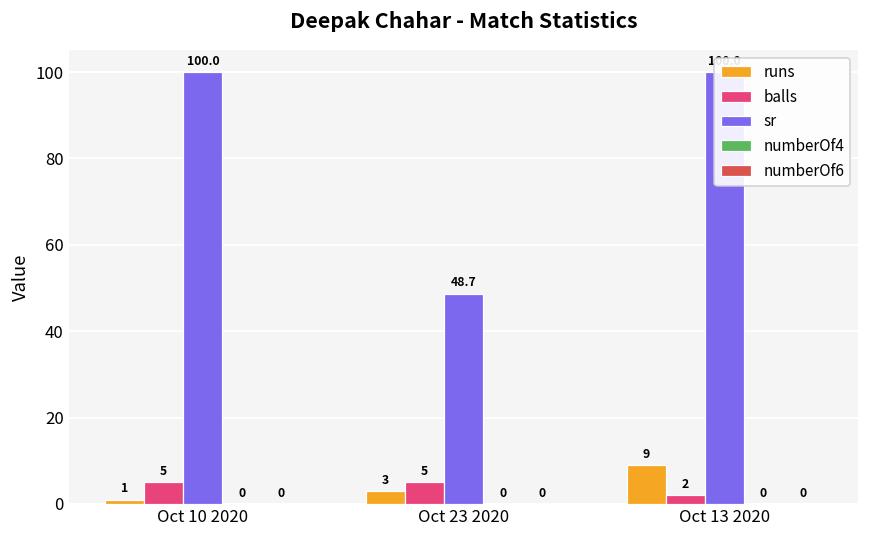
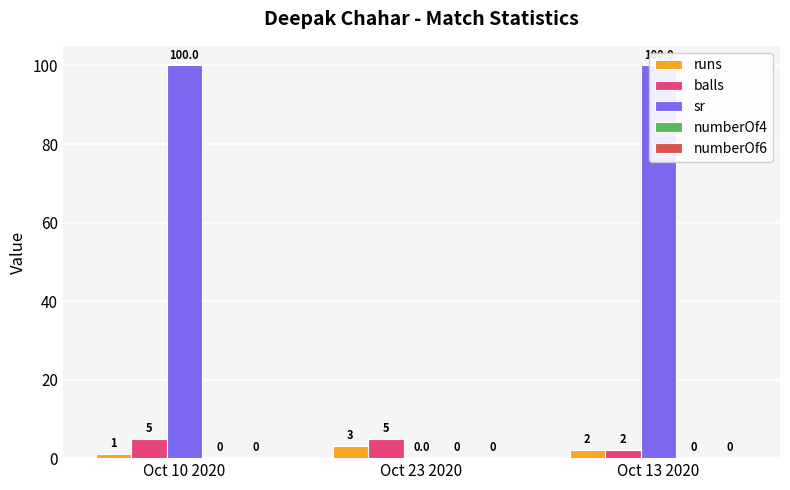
  {
    "runs": {
      "Oct 10 2020": 1,
      "Oct 23 2020": 3,
-     "Oct 13 2020": 9
+     "Oct 13 2020": 2
    },
    "sr": {
      "Oct 10 2020": 100.0,
-     "Oct 23 2020": 48.7
+     "Oct 23 2020": 0.0
    },
    "numberOf4": {
      "Oct 10 2020": 0,
      "Oct 23 2020": 0,
      "Oct 13 2020": 0
    }
  }
